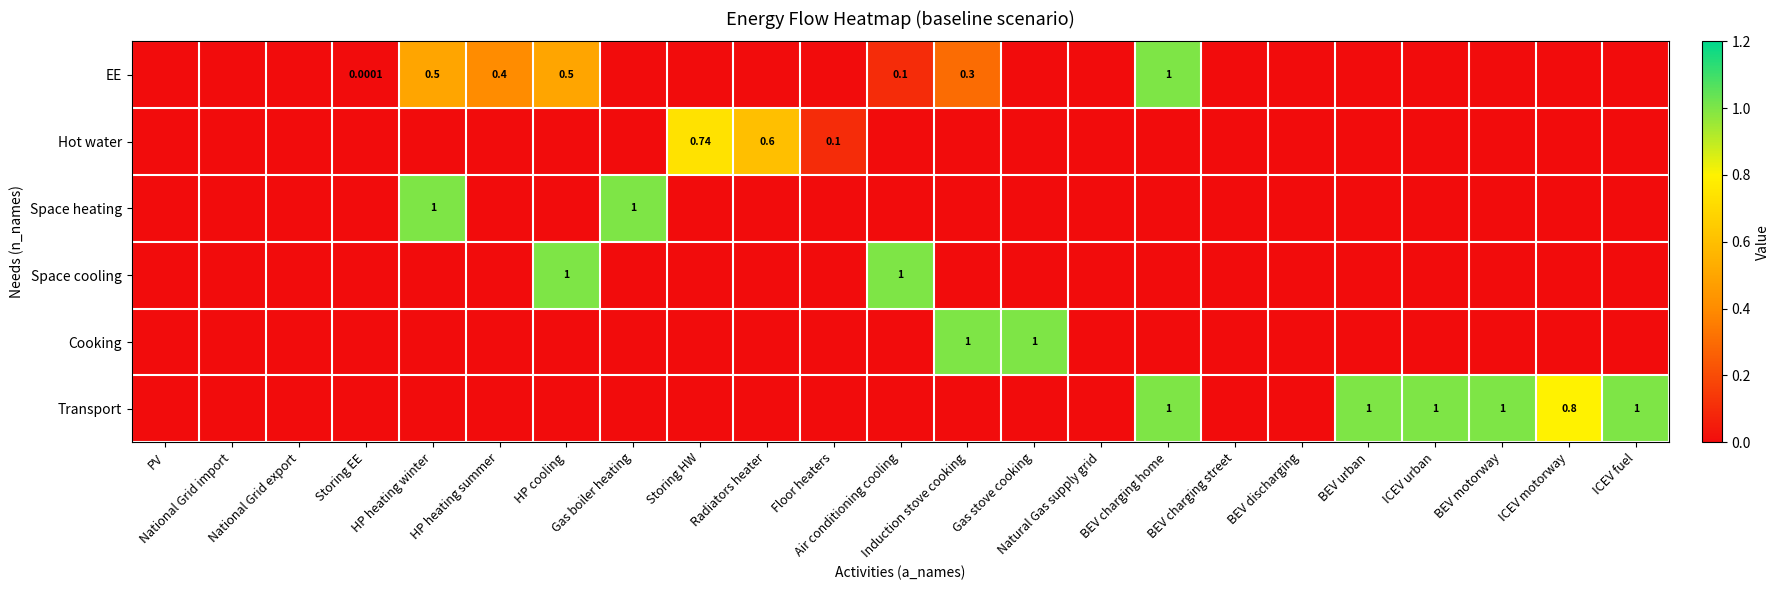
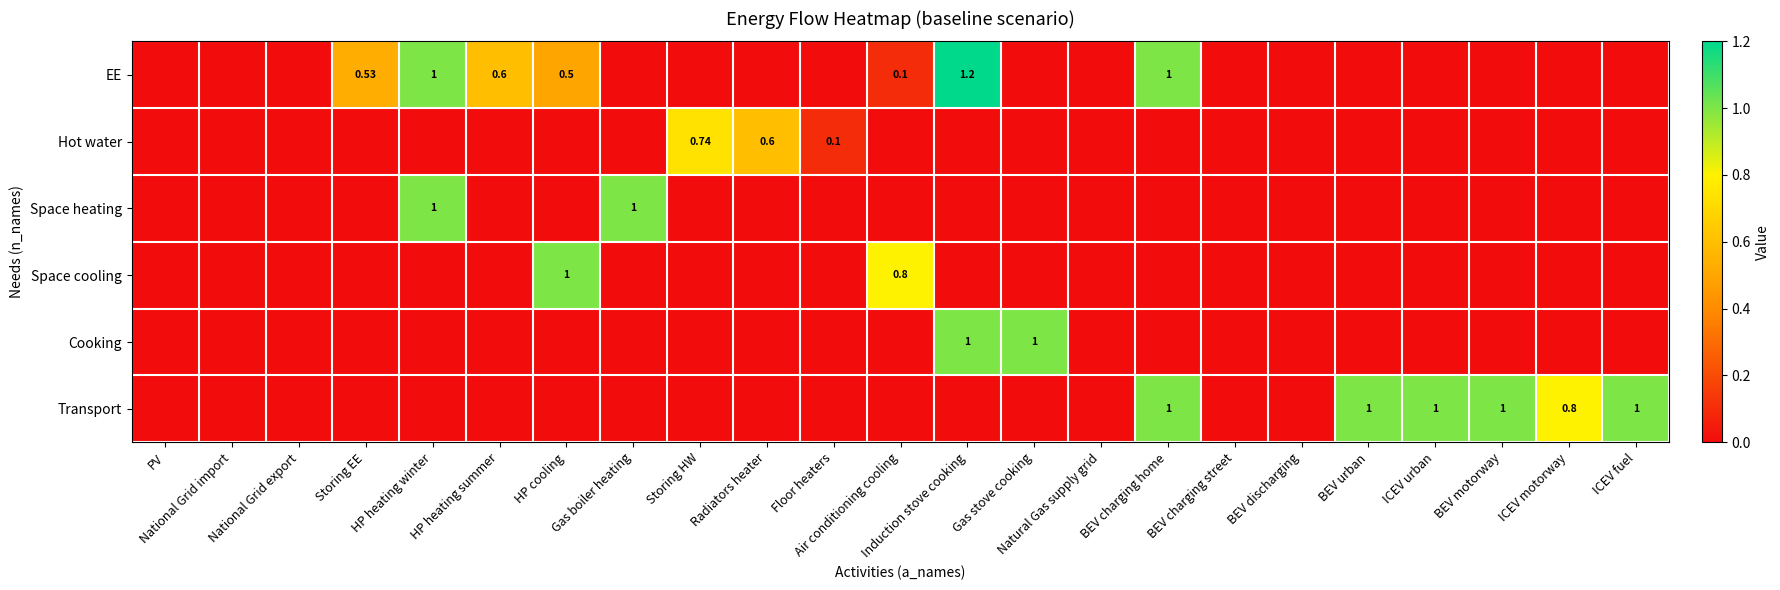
  {
    "EE": {
-     "Storing EE": 0.0001,
-     "HP heating winter": 0.5,
-     "HP heating summer": 0.4,
+     "Storing EE": 0.53,
+     "HP heating winter": 1,
+     "HP heating summer": 0.6,
      "HP cooling": 0.5,
      "Air conditioning cooling": 0.1,
-     "Induction stove cooking": 0.3,
+     "Induction stove cooking": 1.2,
      "BEV charging home": 1
    },
    "Hot water": {
      "Storing HW": 0.74,
      "Radiators heater": 0.6,
      "Floor heaters": 0.1
    },
    "Space heating": {
      "HP heating winter": 1,
      "Gas boiler heating": 1
    },
    "Space cooling": {
      "HP cooling": 1,
-     "Air conditioning cooling": 1
+     "Air conditioning cooling": 0.8
    },
    "Cooking": {
      "Induction stove cooking": 1,
      "Gas stove cooking": 1
    },
    "Transport": {
      "BEV charging home": 1,
      "BEV urban": 1,
      "ICEV urban": 1,
      "BEV motorway": 1,
      "ICEV motorway": 0.8,
      "ICEV fuel": 1
    }
  }
